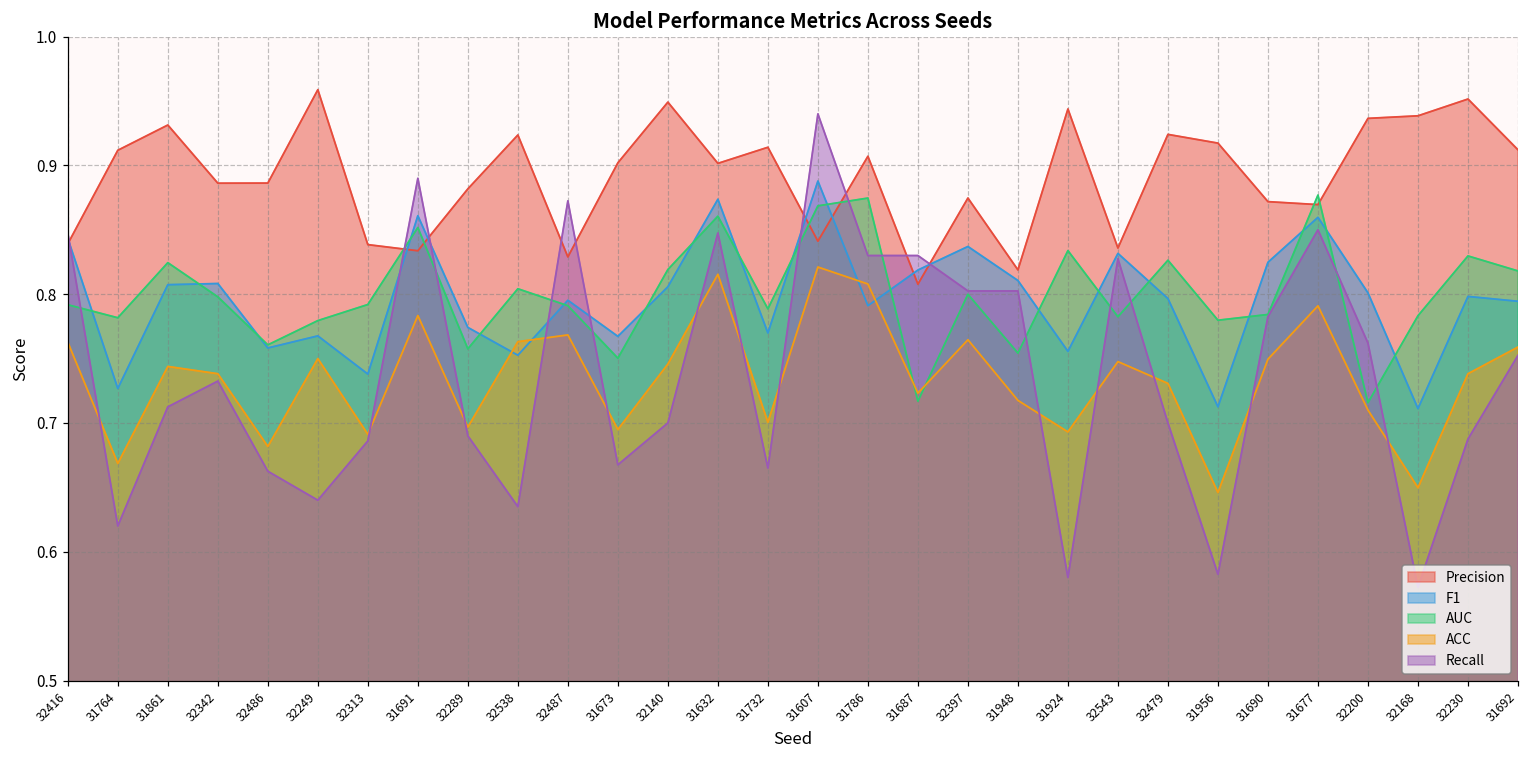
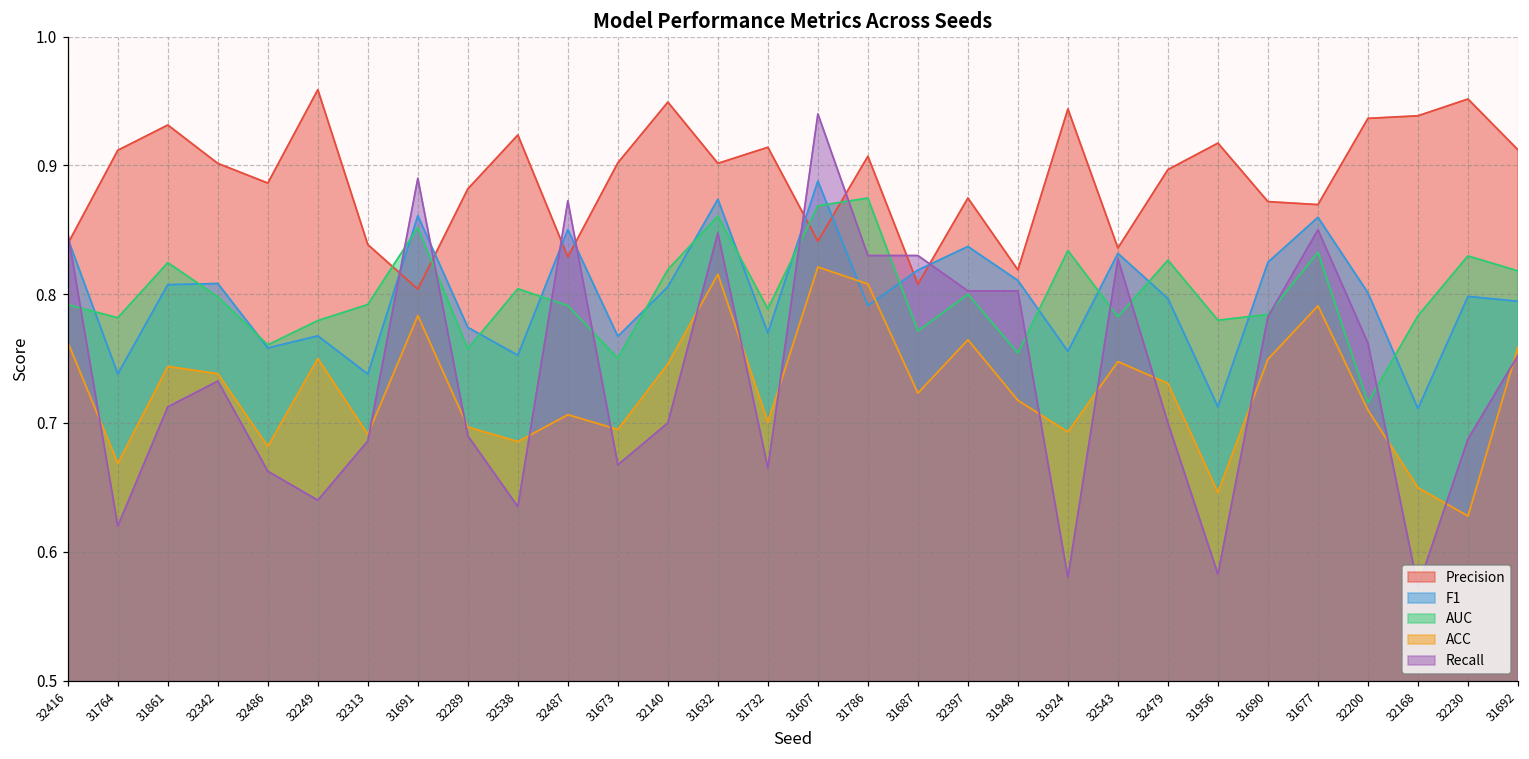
  {
    "Precision": {
      "32416": 0.839,
      "31764": 0.912,
      "31861": 0.931,
-     "32342": 0.886,
+     "32342": 0.902,
      "32486": 0.886,
      "32249": 0.959,
      "32313": 0.838,
-     "31691": 0.834,
+     "31691": 0.804,
      "32289": 0.882,
      "32538": 0.924,
      "32487": 0.829,
      "31673": 0.902,
      "32140": 0.949,
      "31632": 0.902,
      "31732": 0.914,
      "31607": 0.841,
      "31786": 0.907,
      "31687": 0.808,
      "32397": 0.875,
      "31948": 0.819,
      "31924": 0.944,
      "32543": 0.836,
-     "32479": 0.924,
+     "32479": 0.897,
      "31956": 0.917,
      "31690": 0.872,
      "31677": 0.870,
      "32200": 0.937,
      "32168": 0.939,
      "32230": 0.952,
      "31692": 0.912
    },
    "F1": {
      "32416": 0.843,
-     "31764": 0.727,
+     "31764": 0.738,
      "31861": 0.807,
      "32342": 0.808,
      "32486": 0.758,
      "32249": 0.768,
      "32313": 0.738,
      "31691": 0.861,
      "32289": 0.774,
      "32538": 0.753,
-     "32487": 0.795,
+     "32487": 0.850,
      "31673": 0.767,
      "32140": 0.806,
      "31632": 0.874,
      "31732": 0.770,
      "31607": 0.888,
      "31786": 0.791,
      "31687": 0.819,
      "32397": 0.837,
      "31948": 0.811,
      "31924": 0.756,
      "32543": 0.832,
      "32479": 0.797,
      "31956": 0.713,
      "31690": 0.825,
      "31677": 0.860,
      "32200": 0.801,
      "32168": 0.711,
      "32230": 0.798,
      "31692": 0.794
    },
    "AUC": {
      "32416": 0.792,
      "31764": 0.782,
      "31861": 0.824,
      "32342": 0.798,
      "32486": 0.761,
      "32249": 0.779,
      "32313": 0.792,
      "31691": 0.852,
      "32289": 0.758,
      "32538": 0.804,
      "32487": 0.791,
      "31673": 0.750,
      "32140": 0.819,
      "31632": 0.861,
      "31732": 0.789,
      "31607": 0.869,
      "31786": 0.875,
-     "31687": 0.717,
+     "31687": 0.771,
      "32397": 0.800,
      "31948": 0.754,
      "31924": 0.834,
      "32543": 0.782,
      "32479": 0.826,
      "31956": 0.780,
-     "31677": 0.877,
+     "31677": 0.833,
      "32200": 0.716,
      "32168": 0.783,
      "32230": 0.830,
      "31692": 0.818
    },
    "ACC": {
      "32416": 0.763,
      "31764": 0.669,
      "31861": 0.744,
      "32342": 0.738,
      "32486": 0.682,
      "32249": 0.750,
      "32313": 0.691,
      "31691": 0.783,
      "32289": 0.697,
-     "32538": 0.763,
-     "32487": 0.768,
+     "32538": 0.685,
+     "32487": 0.706,
      "31673": 0.695,
      "32140": 0.746,
      "31632": 0.815,
      "31732": 0.701,
      "31607": 0.821,
      "31786": 0.808,
      "31687": 0.723,
      "32397": 0.765,
      "31948": 0.718,
      "31924": 0.693,
      "32543": 0.748,
      "32479": 0.731,
      "31956": 0.646,
      "31690": 0.750,
      "31677": 0.791,
      "32200": 0.710,
      "32168": 0.650,
-     "32230": 0.738,
+     "32230": 0.628,
      "31692": 0.759
    },
    "Recall": {
      "32416": 0.848,
      "31764": 0.620,
      "31861": 0.713,
      "32342": 0.733,
      "32486": 0.663,
      "32249": 0.640,
      "32313": 0.686,
      "31691": 0.890,
      "32289": 0.690,
      "32538": 0.635,
      "32487": 0.873,
      "31673": 0.668,
      "32140": 0.700,
      "31632": 0.848,
      "31732": 0.665,
      "31607": 0.940,
      "31786": 0.830,
      "31687": 0.830,
      "32397": 0.803,
      "31948": 0.803,
      "31924": 0.580,
      "32543": 0.828,
      "32479": 0.700,
      "31956": 0.583,
      "31677": 0.850,
      "32200": 0.762,
      "32230": 0.688,
      "31692": 0.753
    }
  }
